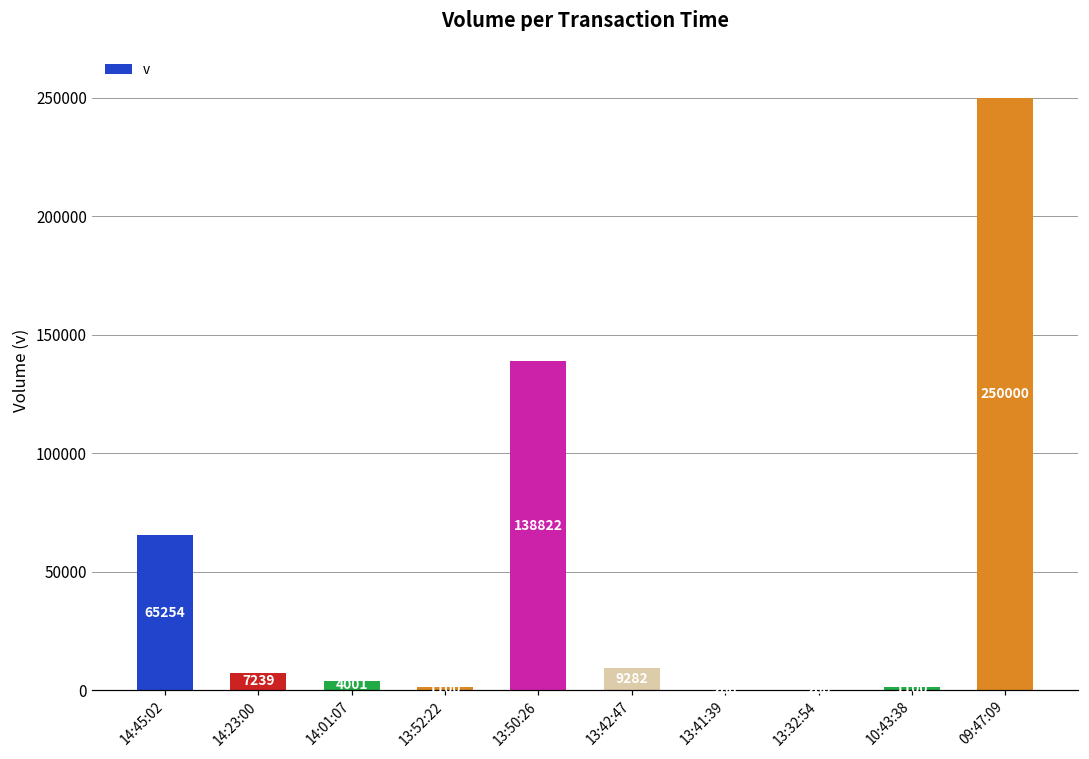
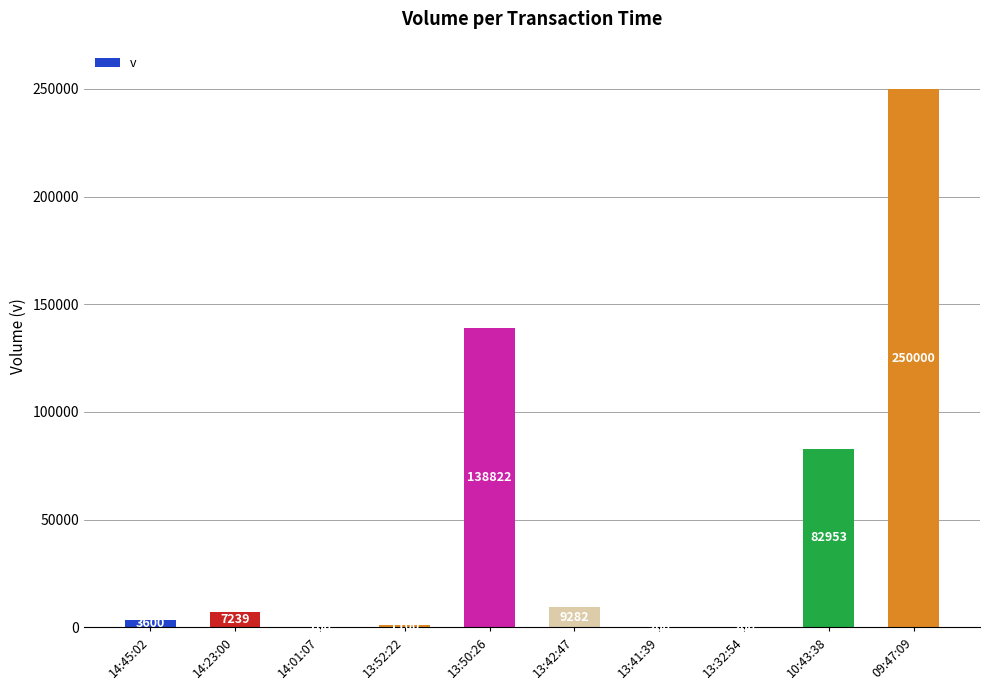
  {
-   "14:45:02": 65000,
-   "14:01:07": 4000,
-   "10:43:38": 1000
+   "14:45:02": 4000,
+   "14:01:07": 0,
+   "10:43:38": 83000
  }
